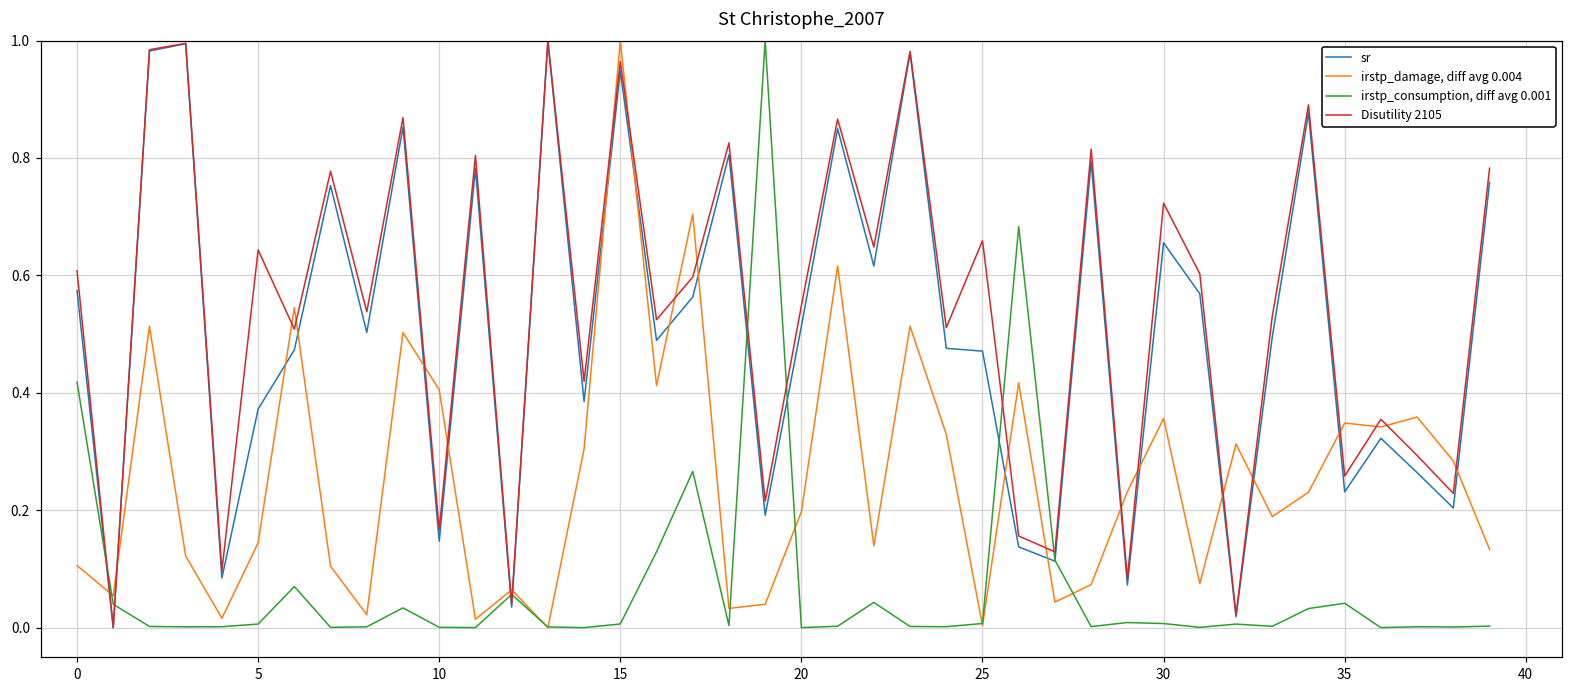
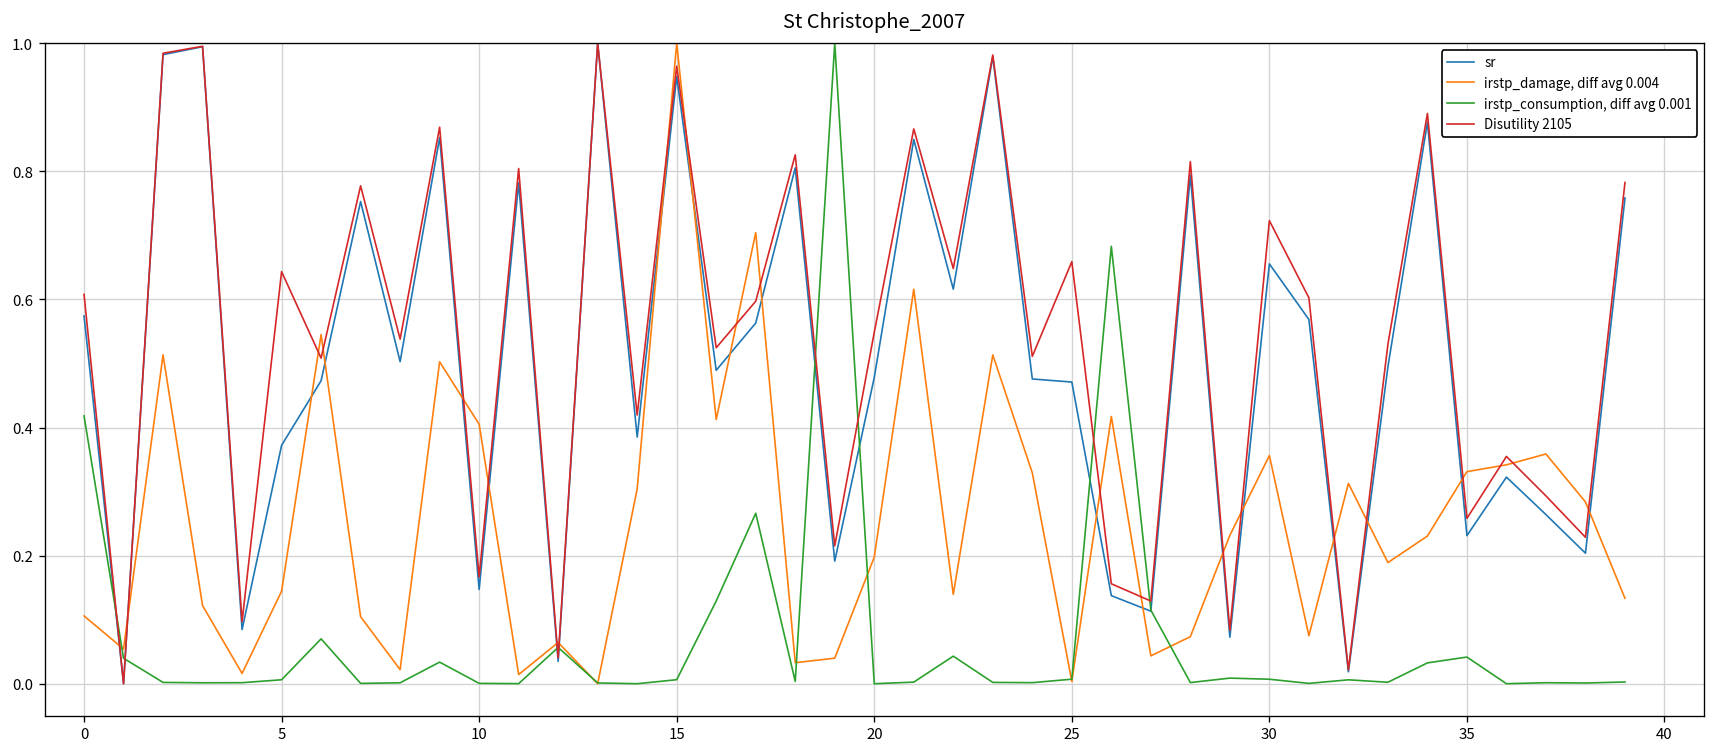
  {
    "sr": {
      "0": 0.57,
      "5": 0.37,
      "10": 0.15,
      "15": 0.95,
-     "20": 0.51,
+     "20": 0.48,
      "25": 0.47,
      "30": 0.66,
      "35": 0.23
    },
    "irstp_damage, diff avg 0.004": {
      "0": 0.11,
      "5": 0.14,
      "10": 0.41,
      "15": 1.00,
      "20": 0.20,
      "30": 0.36,
-     "35": 0.35
+     "35": 0.33
    },
    "irstp_consumption, diff avg 0.001": {
      "0": 0.42,
      "5": 0.01,
      "10": 0.00,
      "15": 0.01,
      "20": 0.00,
      "30": 0.01,
      "35": 0.04
    },
    "Disutility 2105": {
      "0": 0.61,
      "5": 0.64,
      "10": 0.17,
      "15": 0.96,
      "20": 0.55,
      "25": 0.66,
      "30": 0.72,
      "35": 0.26
    }
  }
